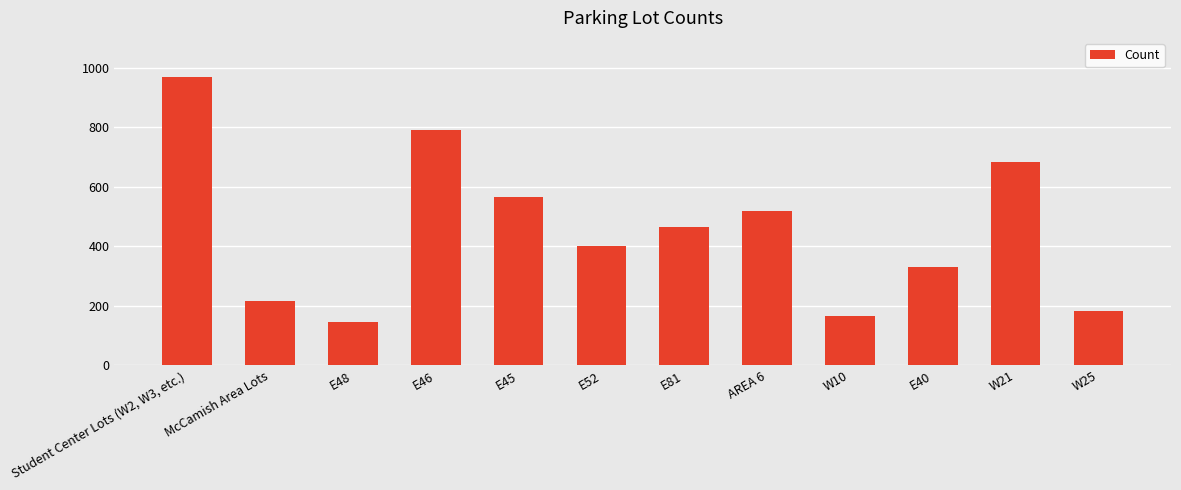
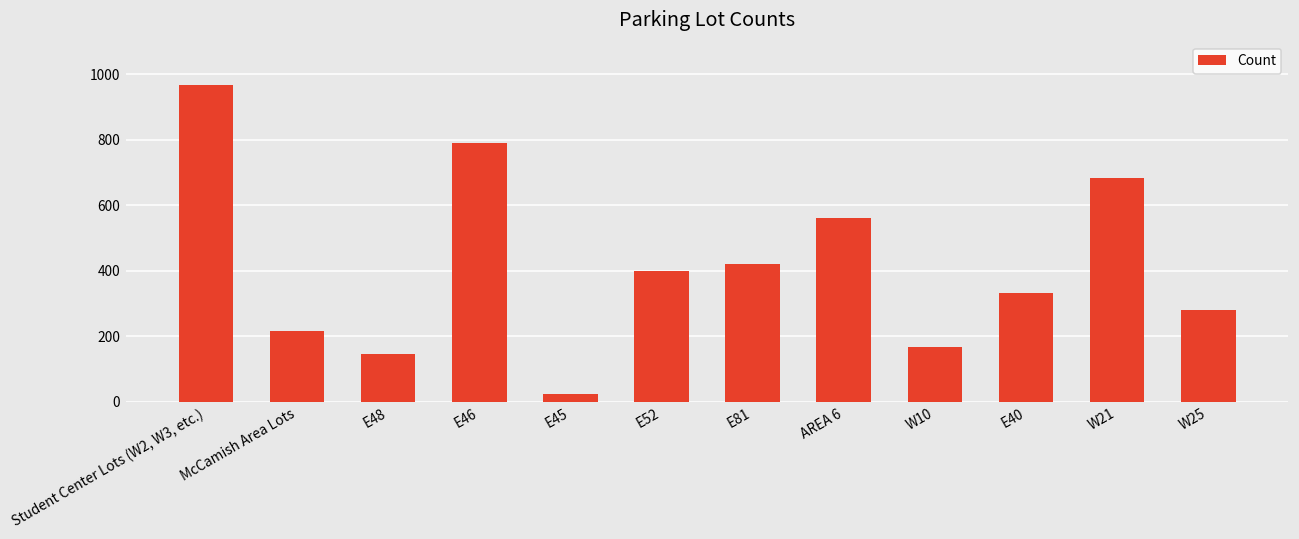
  {
    "Student Center Lots (W2, W3, etc.)": 970,
    "McCamish Area Lots": 220,
    "E48": 150,
    "E46": 790,
-   "E45": 570,
+   "E45": 20,
    "E52": 400,
-   "E81": 470,
-   "AREA 6": 520,
+   "E81": 420,
+   "AREA 6": 560,
    "W10": 170,
    "E40": 330,
    "W21": 680,
-   "W25": 180
+   "W25": 280
  }
